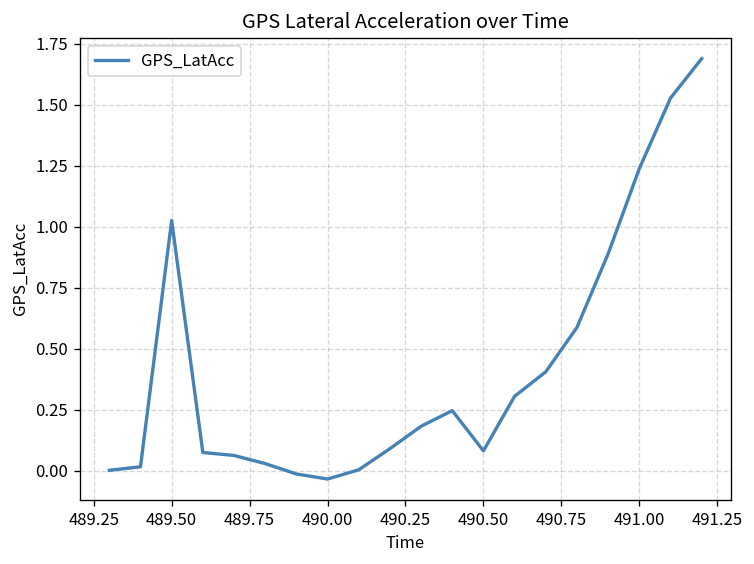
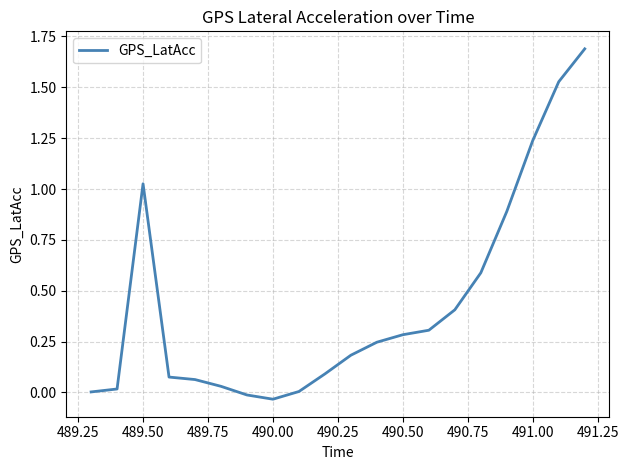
  {
    "489.50": 1.03,
    "490.00": -0.03,
-   "490.50": 0.08,
+   "490.50": 0.28,
    "491.00": 1.24
  }
